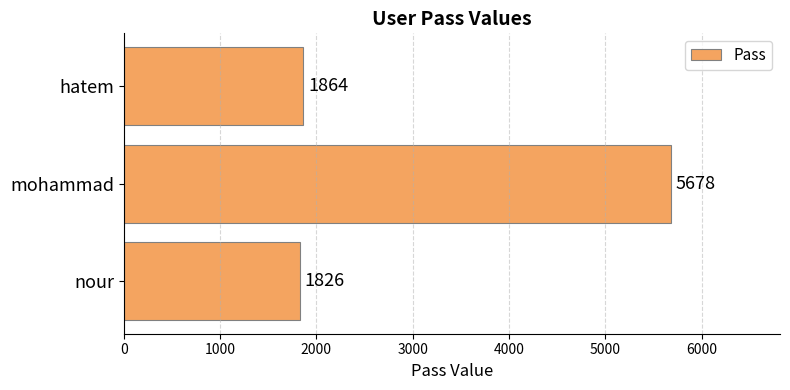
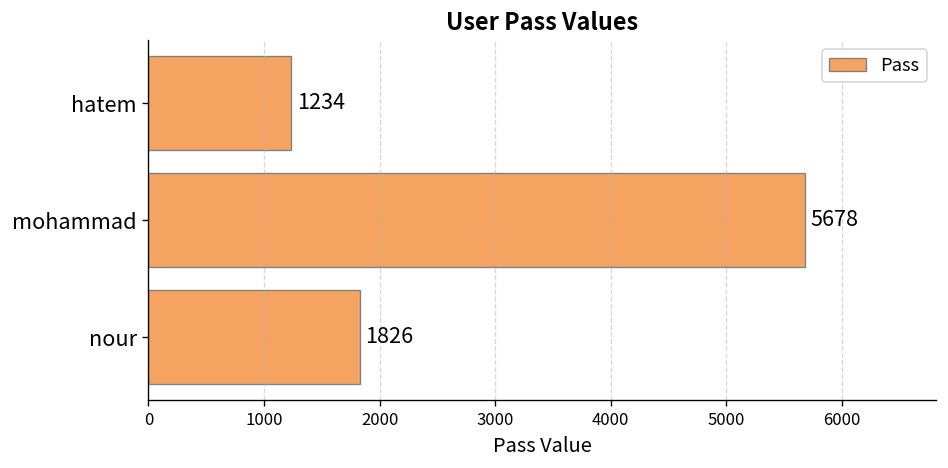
  {
-   "hatem": 1864,
+   "hatem": 1234,
    "mohammad": 5678,
    "nour": 1826
  }
